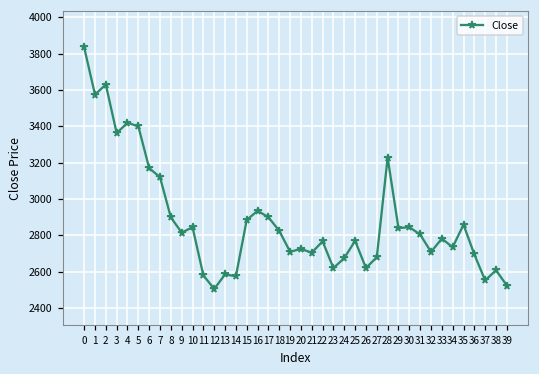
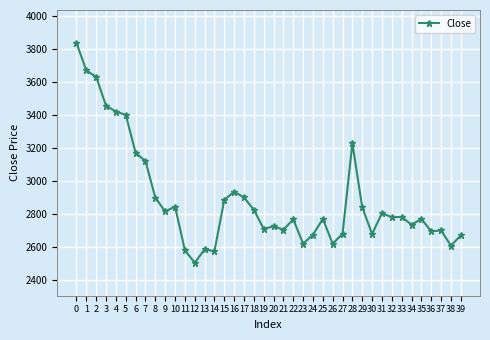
  {
    "0": 3840,
-   "1": 3580,
+   "1": 3670,
    "2": 3630,
-   "3": 3360,
+   "3": 3460,
    "4": 3420,
    "5": 3400,
    "6": 3170,
    "7": 3120,
    "8": 2900,
    "9": 2820,
    "10": 2850,
    "11": 2580,
    "12": 2510,
    "13": 2590,
    "14": 2580,
    "15": 2890,
    "16": 2940,
    "17": 2900,
    "18": 2830,
    "19": 2710,
    "20": 2730,
    "21": 2710,
    "22": 2770,
    "23": 2620,
    "24": 2680,
    "25": 2770,
    "26": 2620,
    "27": 2680,
    "28": 3230,
    "29": 2840,
-   "30": 2850,
+   "30": 2680,
    "31": 2810,
-   "32": 2710,
+   "32": 2780,
    "33": 2780,
    "34": 2740,
-   "35": 2860,
+   "35": 2770,
    "36": 2700,
-   "37": 2550,
+   "37": 2700,
    "38": 2610,
-   "39": 2520
+   "39": 2670
  }
